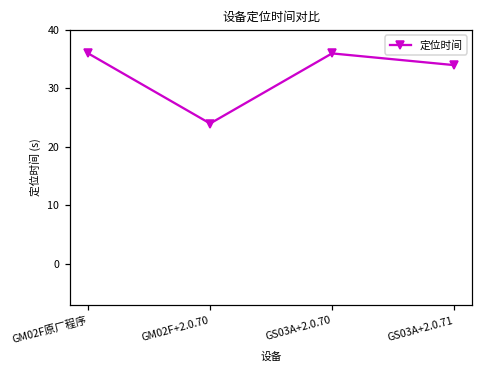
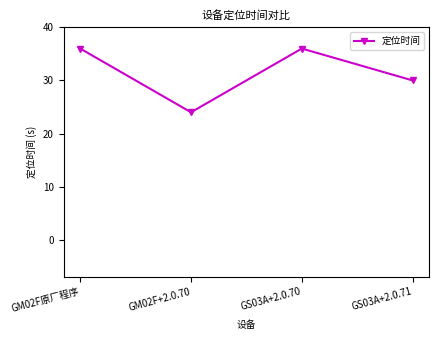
  {
    "GM02F原厂程序": 36,
    "GM02F+2.0.70": 24,
    "GS03A+2.0.70": 36,
-   "GS03A+2.0.71": 34
+   "GS03A+2.0.71": 30
  }
